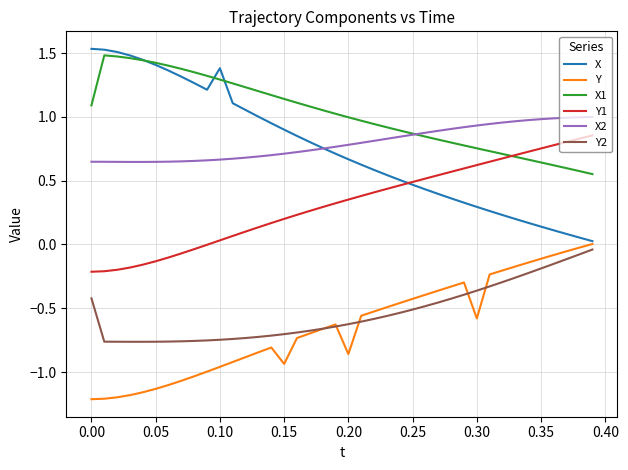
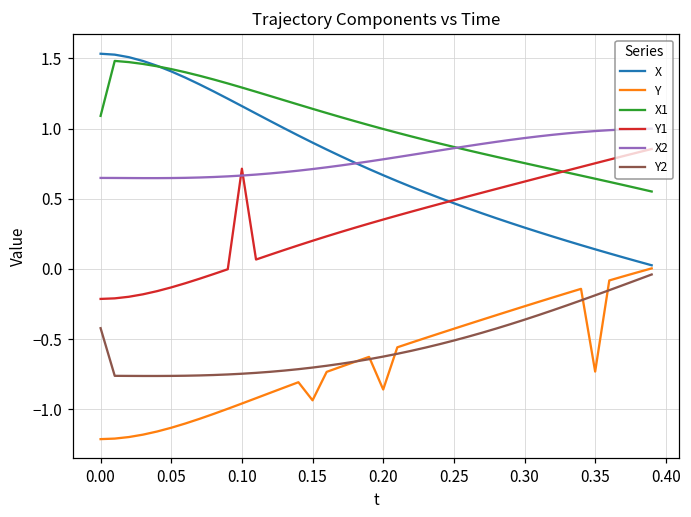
  {
    "X": {
      "0.00": 1.53,
-     "0.10": 1.38,
+     "0.10": 1.16,
      "0.15": 0.90,
      "0.20": 0.67,
      "0.25": 0.47,
      "0.30": 0.29,
      "0.35": 0.14
    },
    "Y": {
      "0.00": -1.21,
      "0.05": -1.13,
      "0.10": -0.96,
      "0.15": -0.94,
      "0.20": -0.86,
      "0.25": -0.43,
-     "0.30": -0.58,
-     "0.35": -0.11
+     "0.30": -0.27,
+     "0.35": -0.73
    },
    "X1": {
      "0.00": 1.09,
      "0.10": 1.29,
      "0.15": 1.14,
      "0.20": 1.00,
      "0.30": 0.75,
      "0.35": 0.64
    },
    "Y1": {
      "0.00": -0.21,
      "0.05": -0.13,
-     "0.10": 0.03,
+     "0.10": 0.71,
      "0.15": 0.20,
      "0.20": 0.35,
      "0.25": 0.49,
      "0.30": 0.62,
      "0.35": 0.75
    },
    "X2": {
      "0.00": 0.65,
      "0.05": 0.65,
      "0.10": 0.67,
      "0.15": 0.71,
      "0.20": 0.78,
      "0.30": 0.93,
      "0.35": 0.98
    },
    "Y2": {
      "0.00": -0.42,
      "0.05": -0.76,
      "0.10": -0.75,
      "0.15": -0.70,
      "0.20": -0.62,
      "0.25": -0.51,
      "0.30": -0.36,
      "0.35": -0.19
    }
  }
